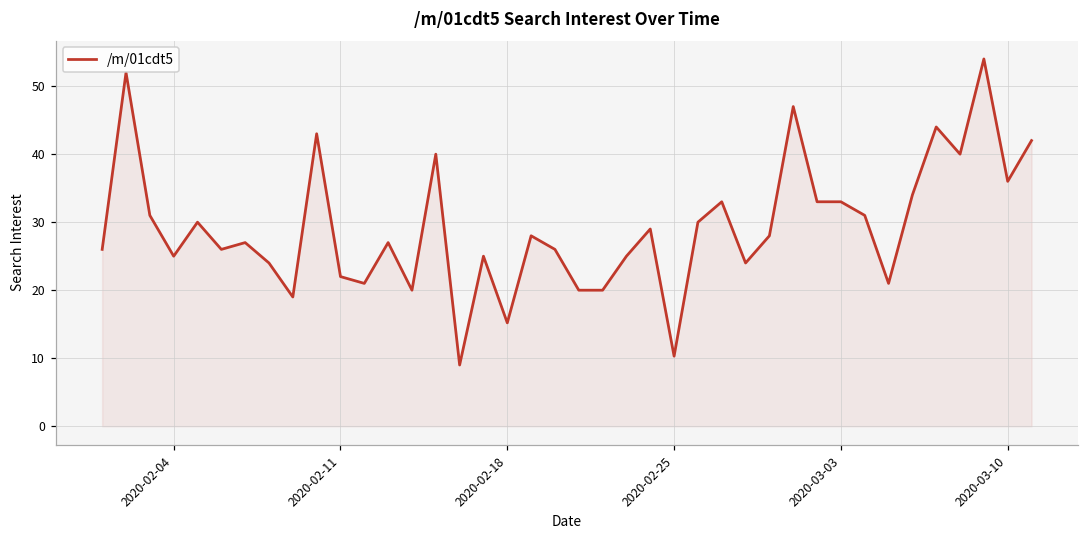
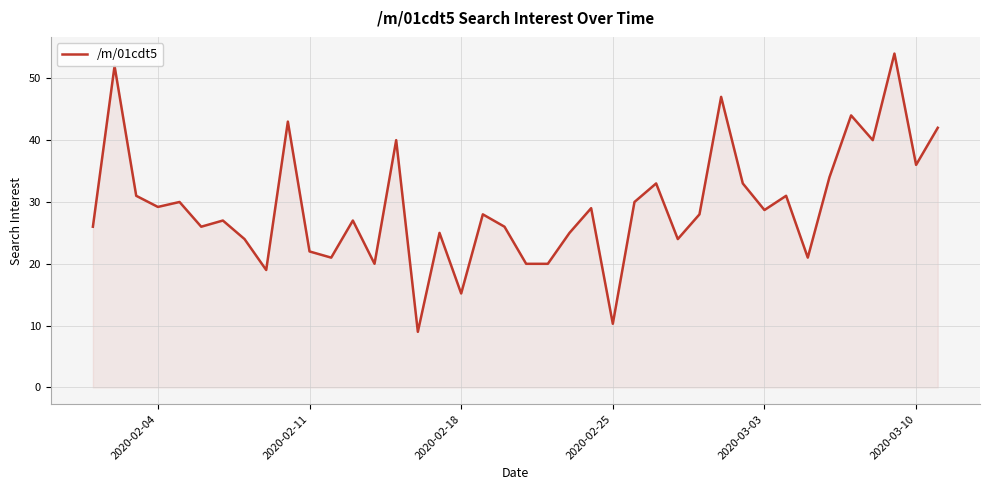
  {
-   "2020-02-04": 25,
+   "2020-02-04": 29,
    "2020-02-11": 22,
    "2020-02-18": 15,
    "2020-02-25": 10,
-   "2020-03-03": 33,
+   "2020-03-03": 29,
    "2020-03-10": 36
  }
